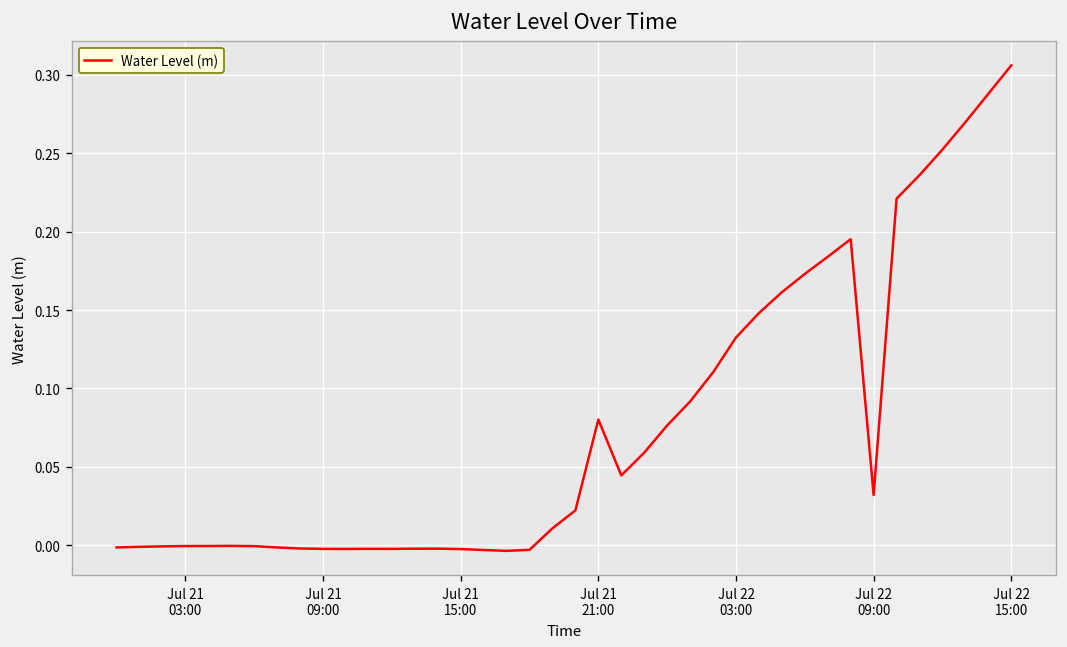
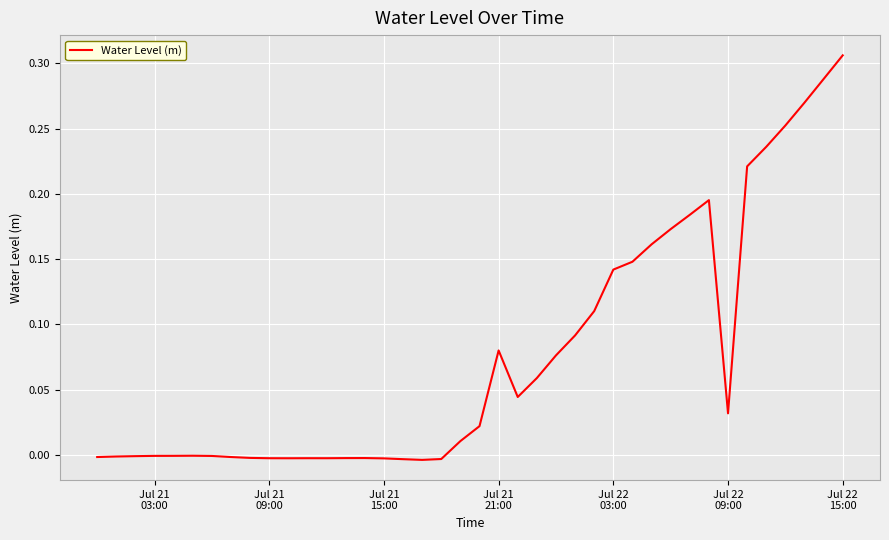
  {
    "Jul 21 03:00": -0.001,
    "Jul 21 09:00": -0.002,
    "Jul 21 15:00": -0.003,
    "Jul 21 21:00": 0.080,
-   "Jul 22 03:00": 0.132,
+   "Jul 22 03:00": 0.142,
    "Jul 22 09:00": 0.032,
    "Jul 22 15:00": 0.306
  }
